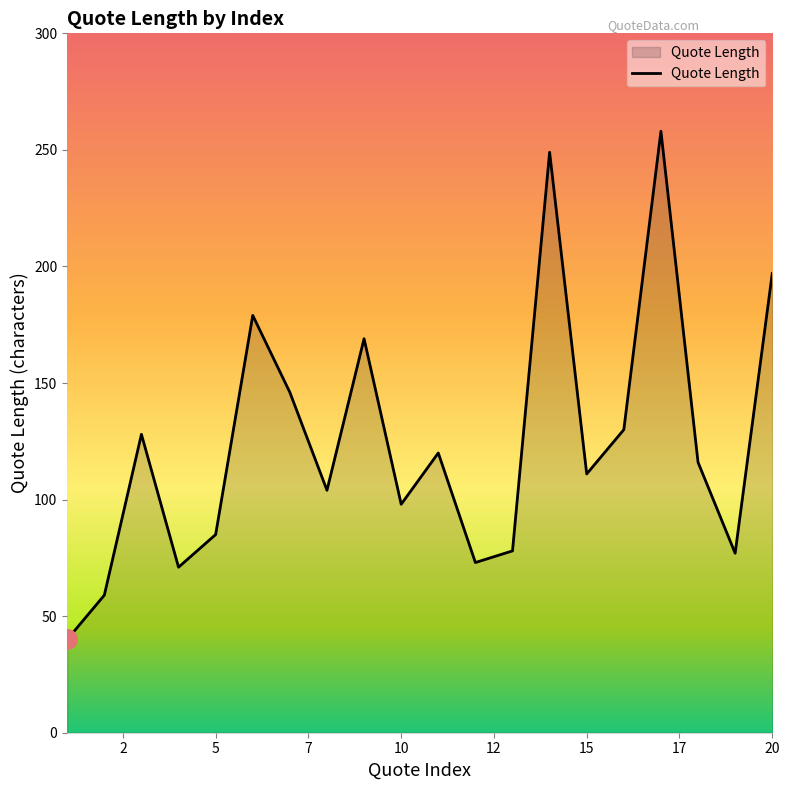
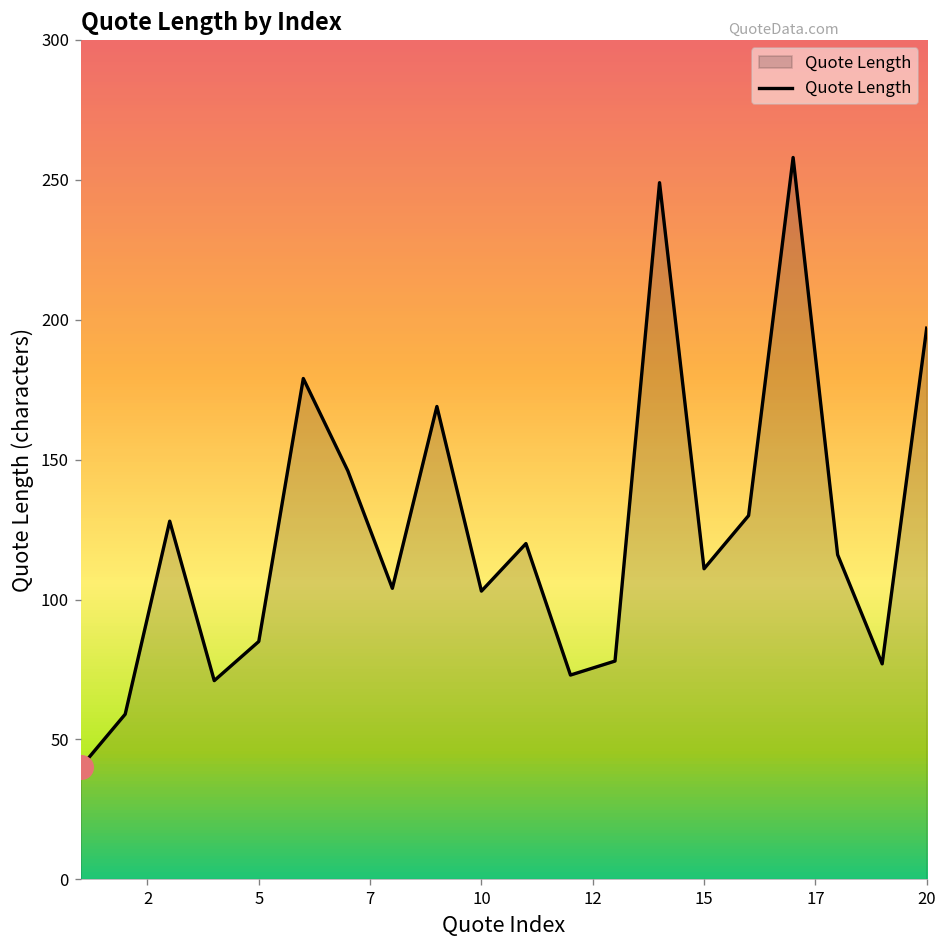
  {
    "Quote Length": {
      "5": 85,
-     "10": 98,
+     "10": 103,
      "15": 111,
      "20": 197
    }
  }
